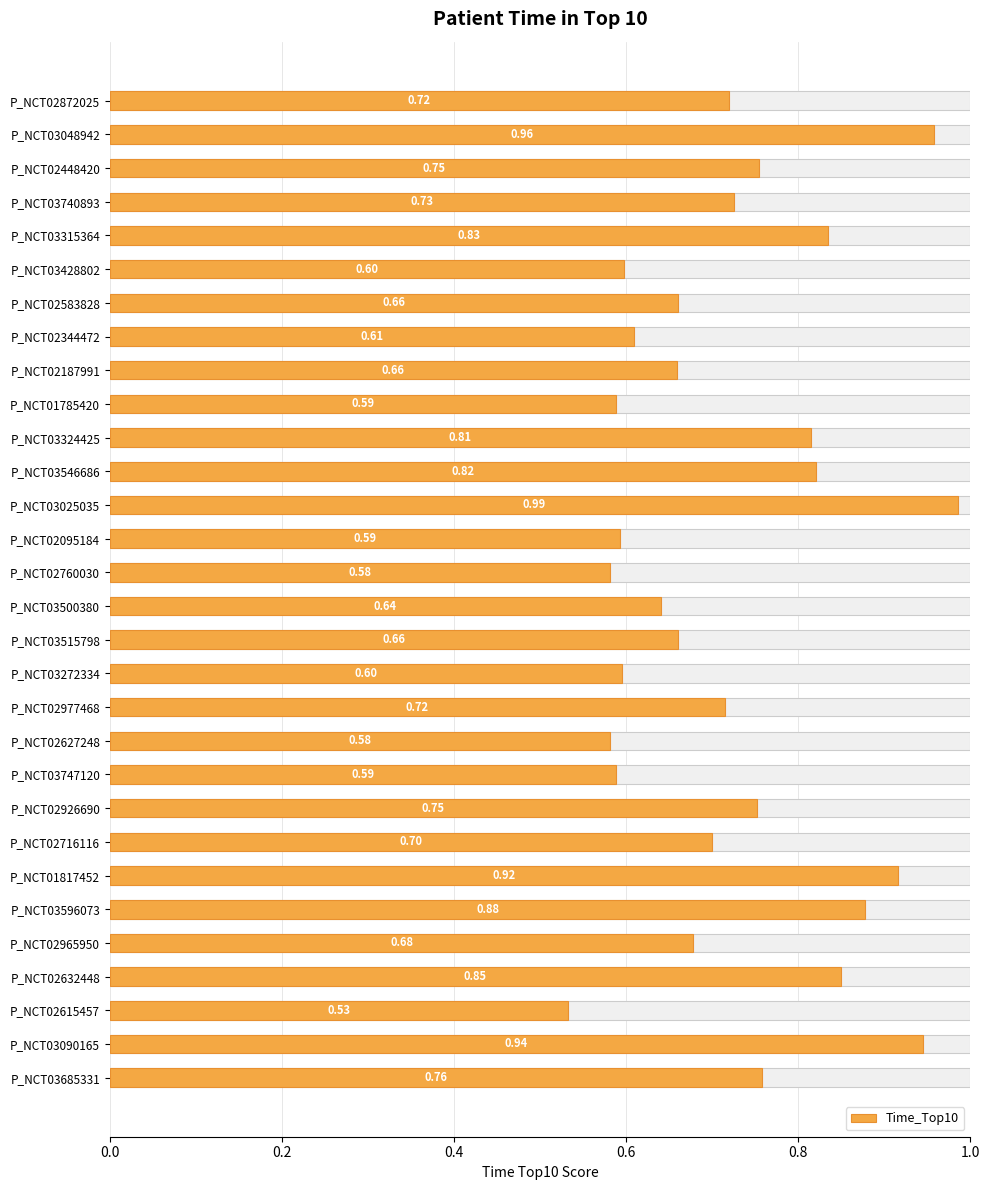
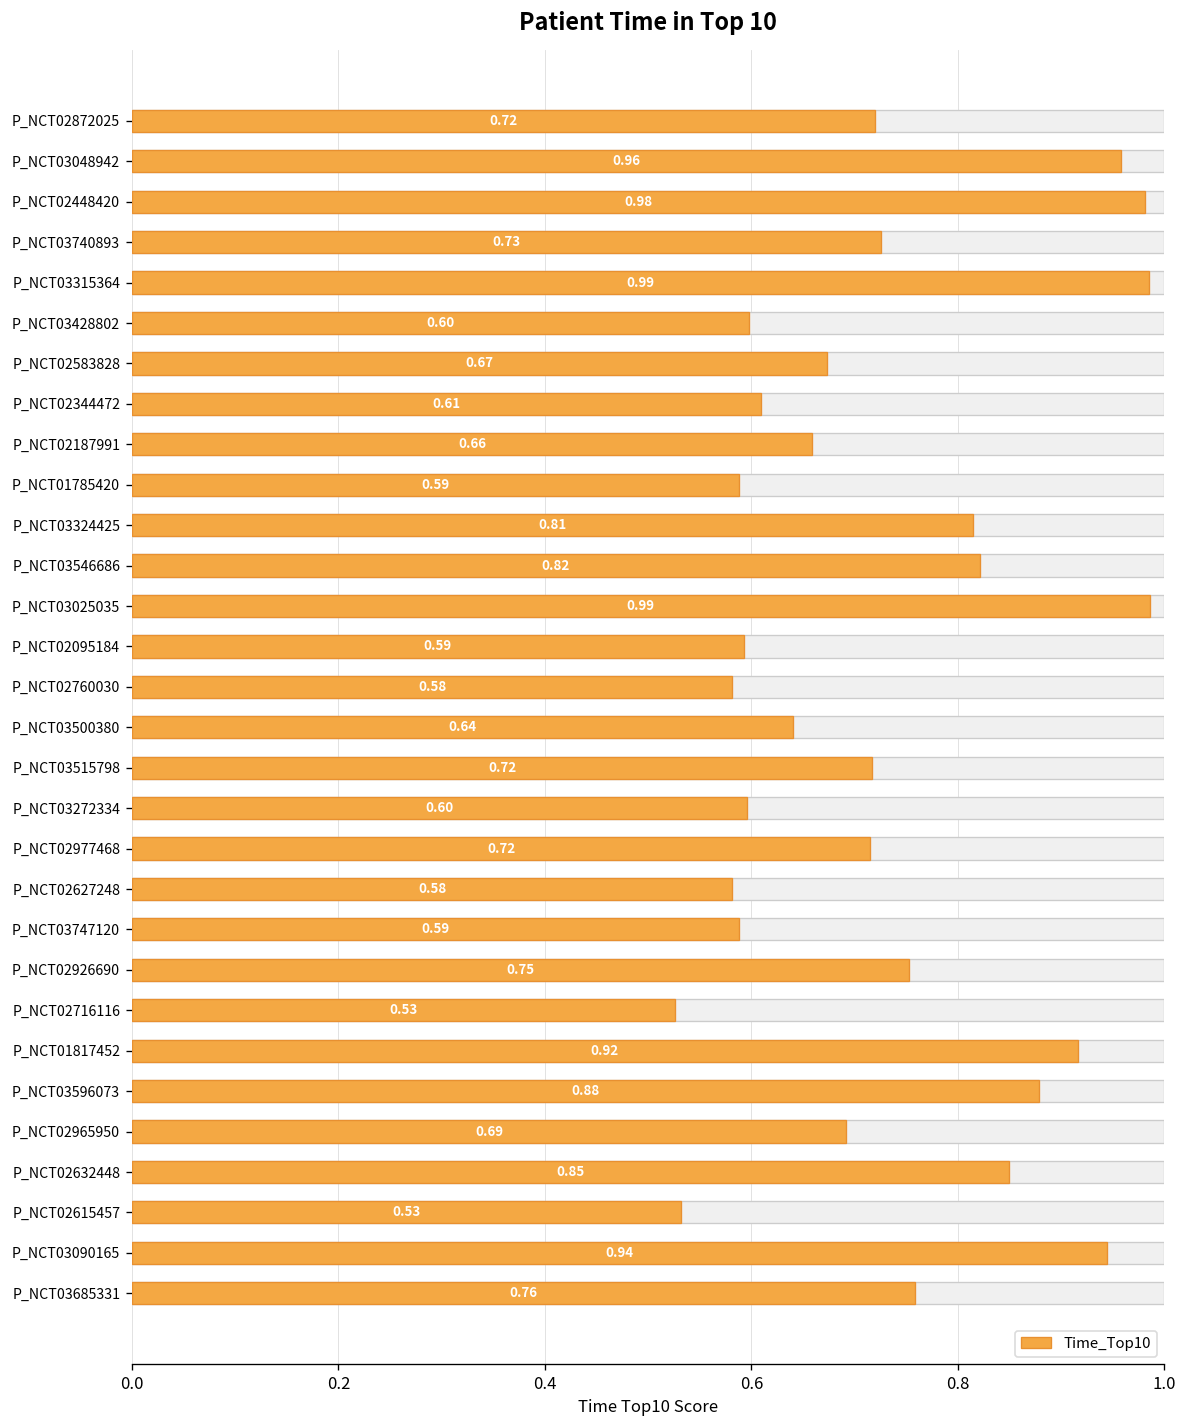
  {
    "Time_Top10": {
-     "P_NCT02448420": 0.75,
-     "P_NCT03315364": 0.83,
-     "P_NCT02583828": 0.66,
-     "P_NCT03515798": 0.66,
-     "P_NCT02716116": 0.70,
-     "P_NCT02965950": 0.68
+     "P_NCT02448420": 0.98,
+     "P_NCT03315364": 0.99,
+     "P_NCT02583828": 0.67,
+     "P_NCT03515798": 0.72,
+     "P_NCT02716116": 0.53,
+     "P_NCT02965950": 0.69
    }
  }
